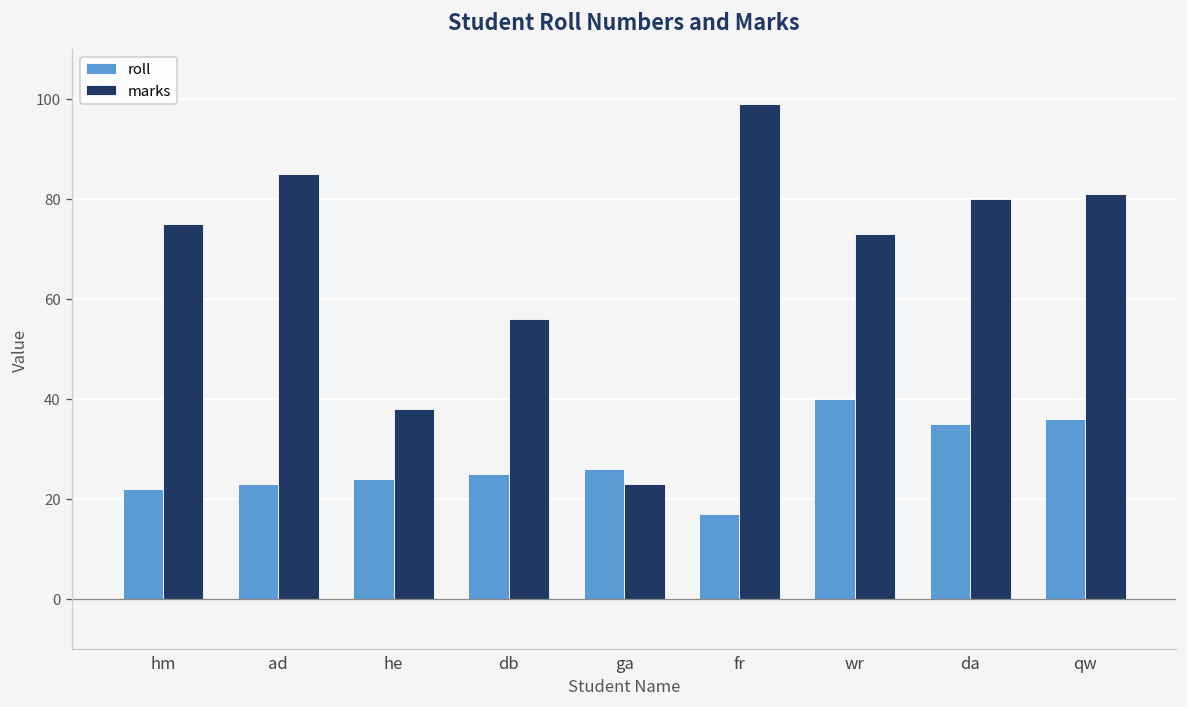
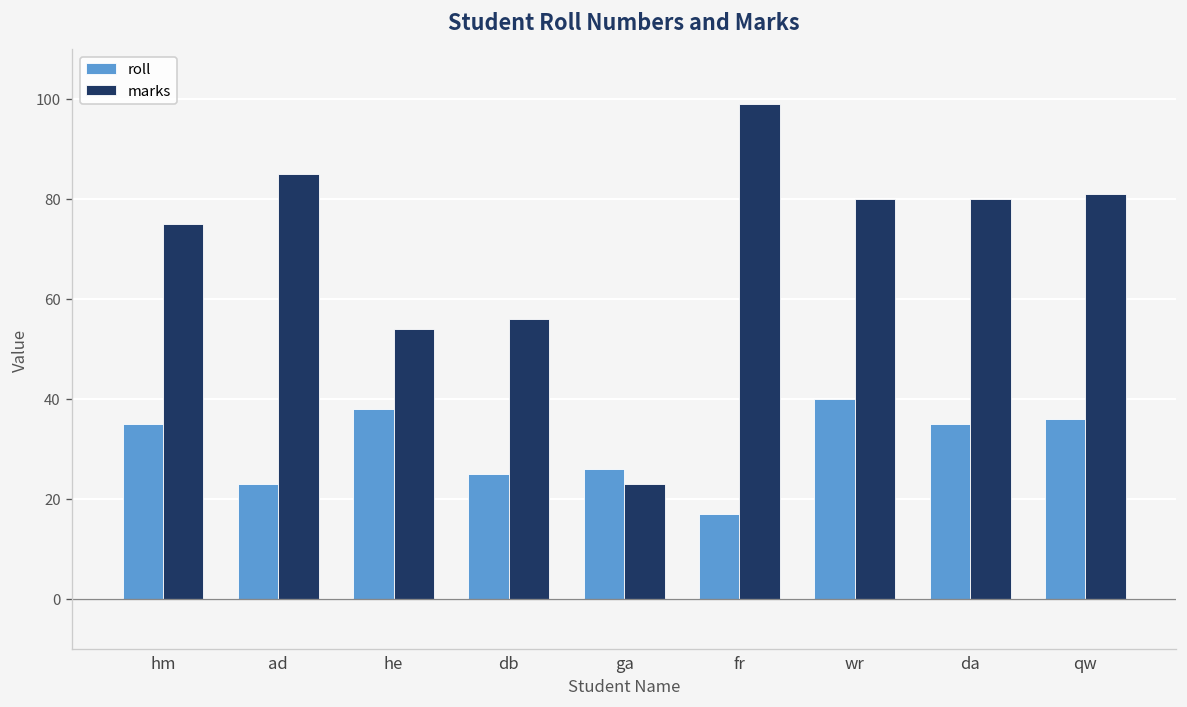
  {
    "roll": {
-     "hm": 22,
+     "hm": 35,
      "ad": 23,
-     "he": 24,
+     "he": 38,
      "db": 25,
      "ga": 26,
      "fr": 17,
      "wr": 40,
      "da": 35,
      "qw": 36
    },
    "marks": {
      "hm": 75,
      "ad": 85,
-     "he": 38,
+     "he": 54,
      "db": 56,
      "ga": 23,
      "fr": 99,
-     "wr": 73,
+     "wr": 80,
      "da": 80,
      "qw": 81
    }
  }
